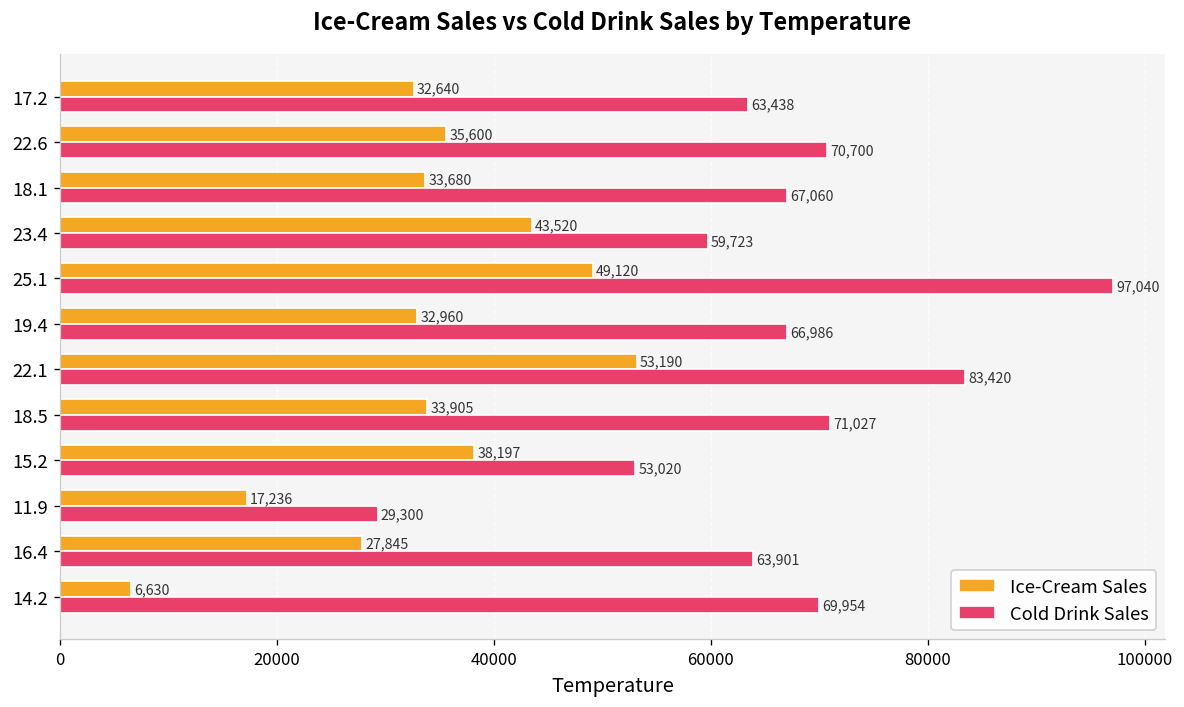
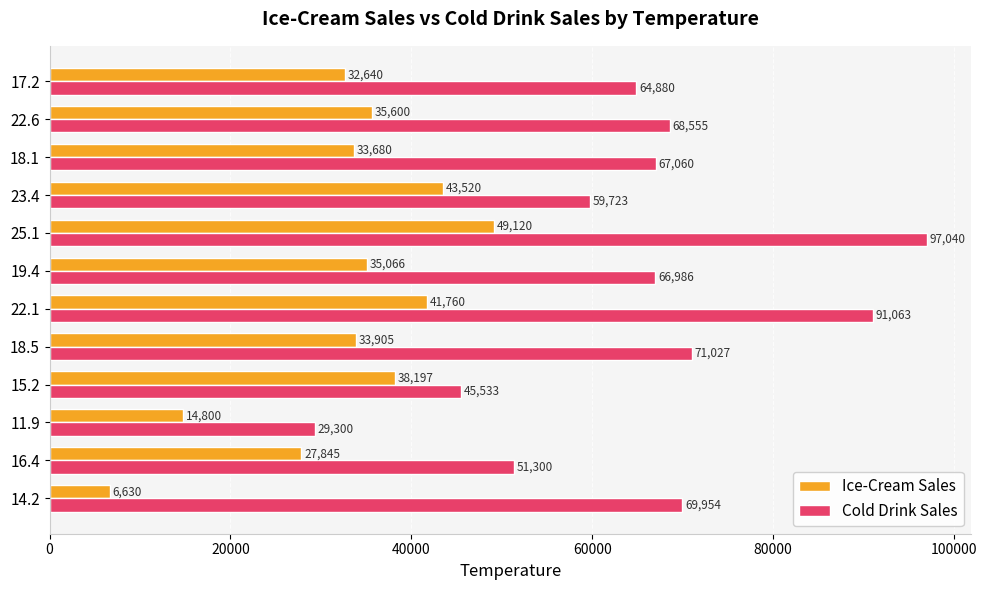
  {
    "Ice-Cream Sales": {
      "17.2": "32,640",
      "22.6": "35,600",
      "18.1": "33,680",
      "23.4": "43,520",
      "25.1": "49,120",
-     "19.4": "32,960",
-     "22.1": "53,190",
+     "19.4": "35,066",
+     "22.1": "41,760",
      "18.5": "33,905",
      "15.2": "38,197",
-     "11.9": "17,236",
+     "11.9": "14,800",
      "16.4": "27,845",
      "14.2": "6,630"
    },
    "Cold Drink Sales": {
-     "17.2": "63,438",
-     "22.6": "70,700",
+     "17.2": "64,880",
+     "22.6": "68,555",
      "18.1": "67,060",
      "23.4": "59,723",
      "25.1": "97,040",
      "19.4": "66,986",
-     "22.1": "83,420",
+     "22.1": "91,063",
      "18.5": "71,027",
-     "15.2": "53,020",
+     "15.2": "45,533",
      "11.9": "29,300",
-     "16.4": "63,901",
+     "16.4": "51,300",
      "14.2": "69,954"
    }
  }
